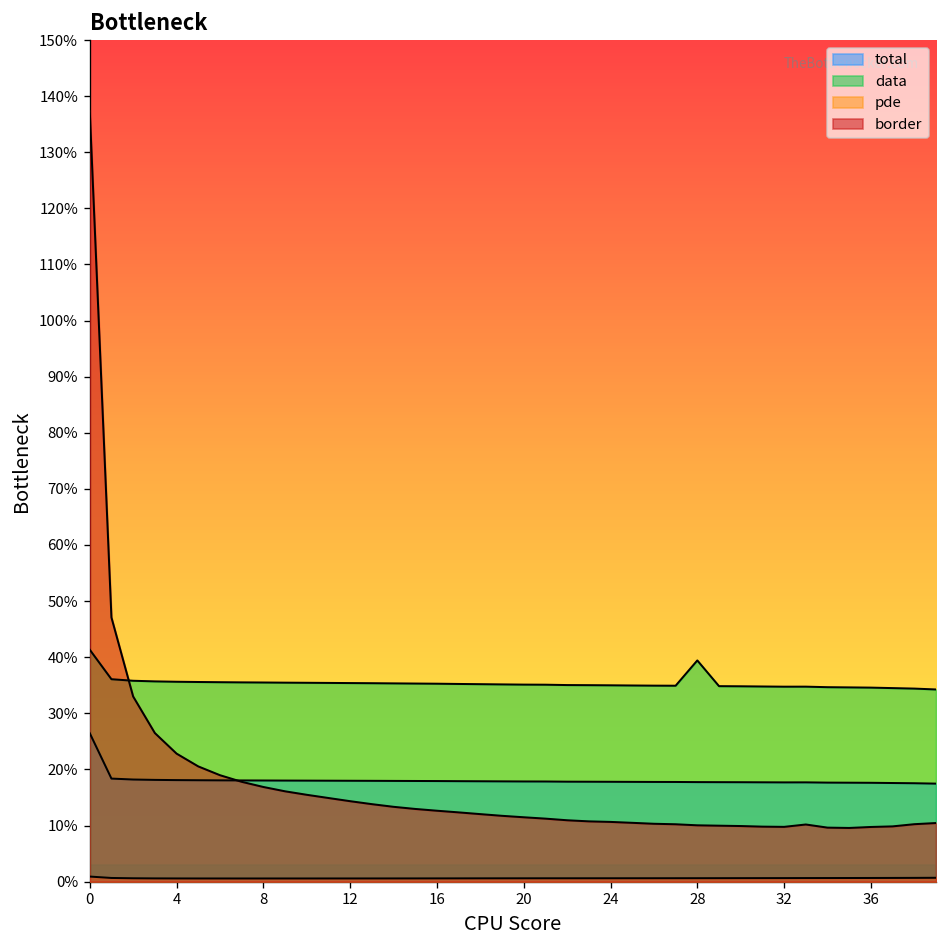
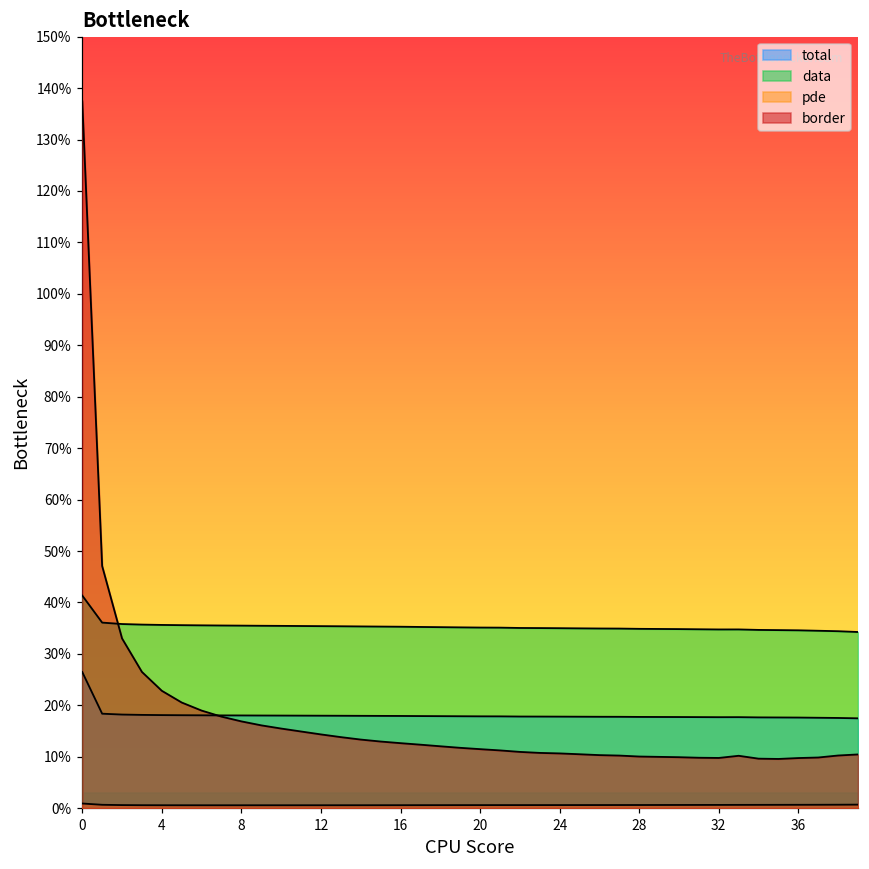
  {
    "total": {
      "0": "26%",
      "4": "18%",
      "8": "18%",
      "12": "18%",
      "16": "18%",
      "20": "18%",
      "24": "18%",
      "28": "18%",
      "32": "18%",
      "36": "18%"
    },
    "data": {
      "0": "41%",
      "4": "36%",
      "8": "35%",
      "12": "35%",
      "16": "35%",
      "20": "35%",
      "24": "35%",
-     "28": "39%",
+     "28": "35%",
      "32": "35%",
      "36": "35%"
    },
    "border": {
      "0": "137%",
      "4": "23%",
      "8": "17%",
      "12": "14%",
      "16": "13%",
      "20": "11%",
      "24": "11%",
      "28": "10%",
      "32": "10%",
      "36": "10%"
    }
  }
